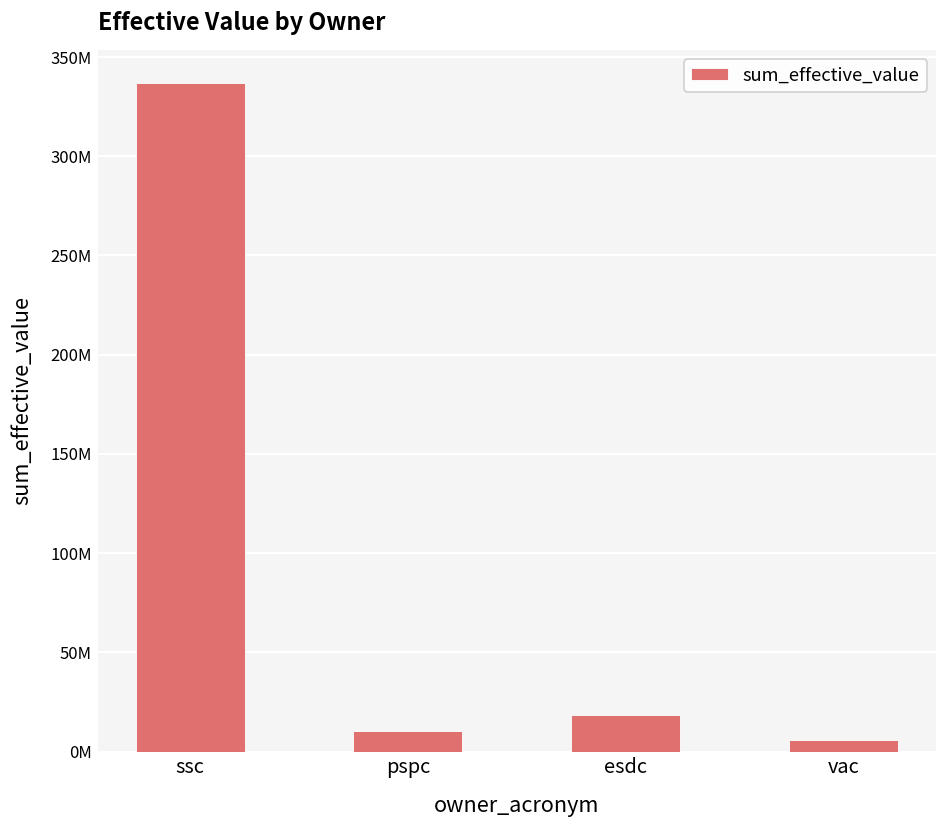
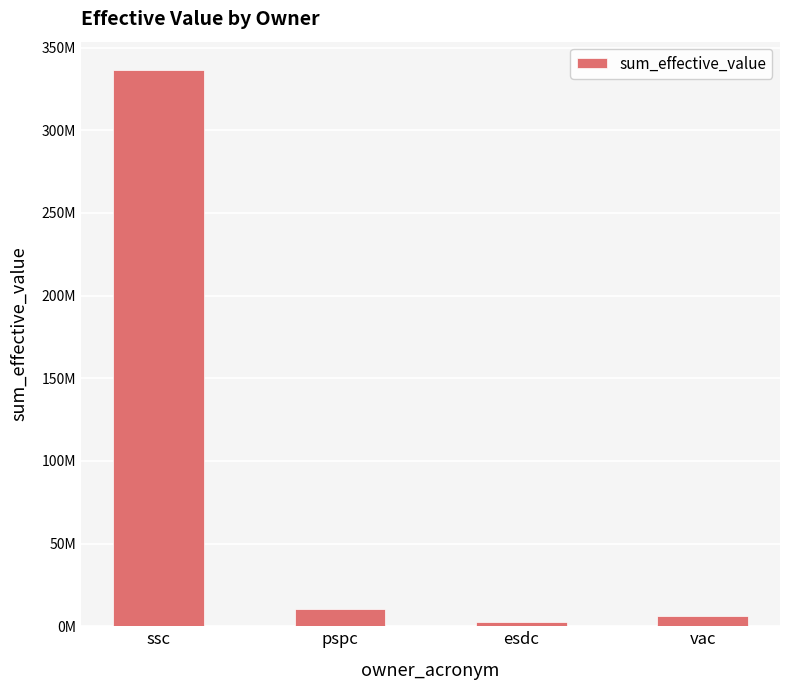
  {
    "ssc": 337000000,
    "pspc": 10000000,
-   "esdc": 19000000,
+   "esdc": 2000000,
    "vac": 6000000
  }
